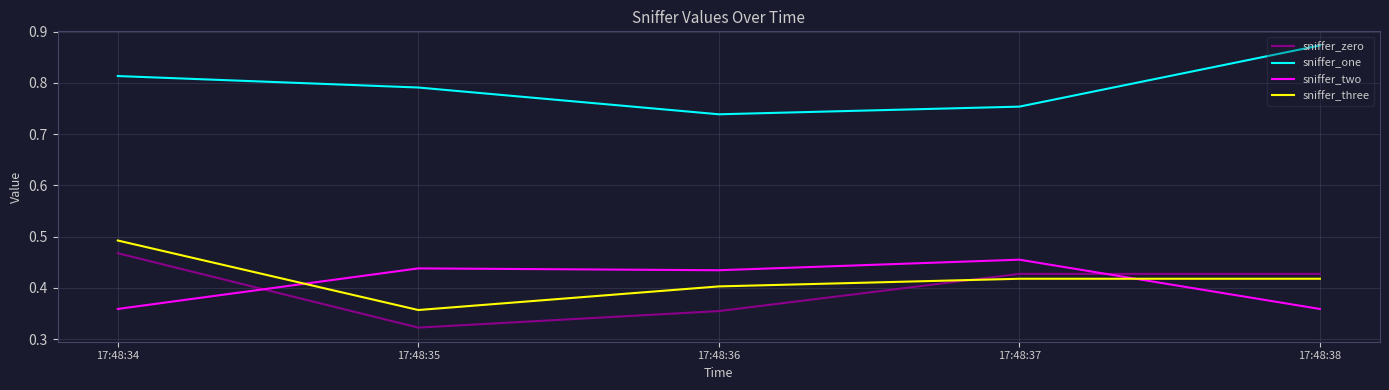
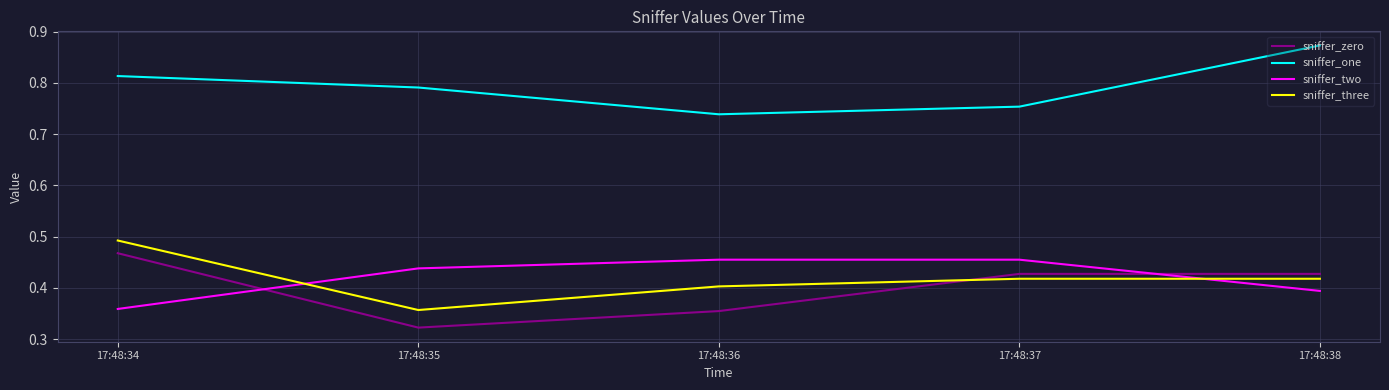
  {
    "sniffer_zero": {
      "17:48:34": 0.47,
      "17:48:35": 0.32,
      "17:48:36": 0.35,
      "17:48:37": 0.43,
      "17:48:38": 0.43
    },
    "sniffer_one": {
      "17:48:34": 0.81,
      "17:48:35": 0.79,
      "17:48:36": 0.74,
      "17:48:37": 0.75
    },
    "sniffer_two": {
      "17:48:34": 0.36,
      "17:48:35": 0.44,
-     "17:48:36": 0.43,
+     "17:48:36": 0.46,
      "17:48:37": 0.46,
-     "17:48:38": 0.36
+     "17:48:38": 0.39
    },
    "sniffer_three": {
      "17:48:34": 0.49,
      "17:48:35": 0.36,
      "17:48:36": 0.40,
      "17:48:37": 0.42,
      "17:48:38": 0.42
    }
  }
